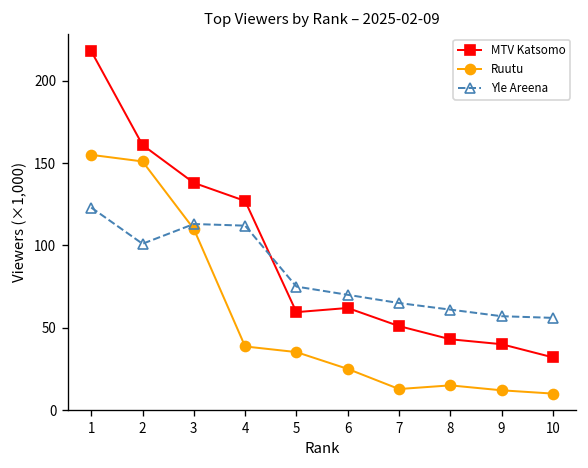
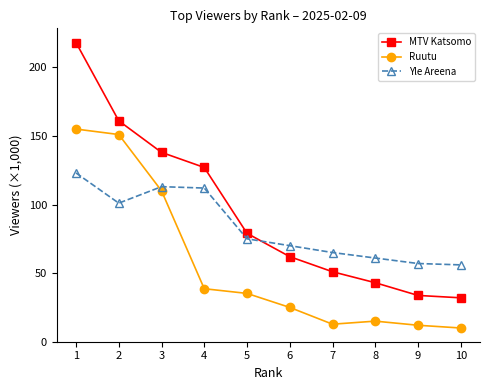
  {
    "MTV Katsomo": {
      "1": 218,
      "2": 161,
      "3": 138,
      "4": 127,
-     "5": 59,
+     "5": 79,
      "6": 62,
      "7": 51,
      "8": 43,
-     "9": 40,
+     "9": 34,
      "10": 32
    },
    "Ruutu": {
      "1": 155,
      "2": 151,
      "3": 110,
      "4": 39,
      "5": 35,
      "6": 25,
      "7": 13,
      "8": 15,
      "9": 12,
      "10": 10
    },
    "Yle Areena": {
      "1": 123,
      "2": 101,
      "3": 113,
      "4": 112,
      "5": 75,
      "6": 70,
      "7": 65,
      "8": 61,
      "9": 57,
      "10": 56
    }
  }
